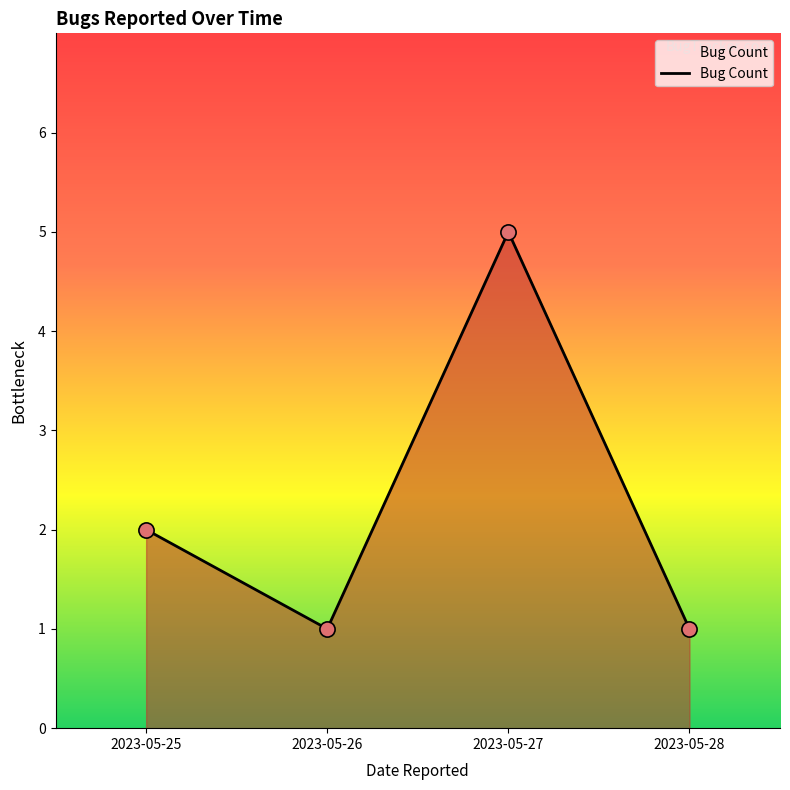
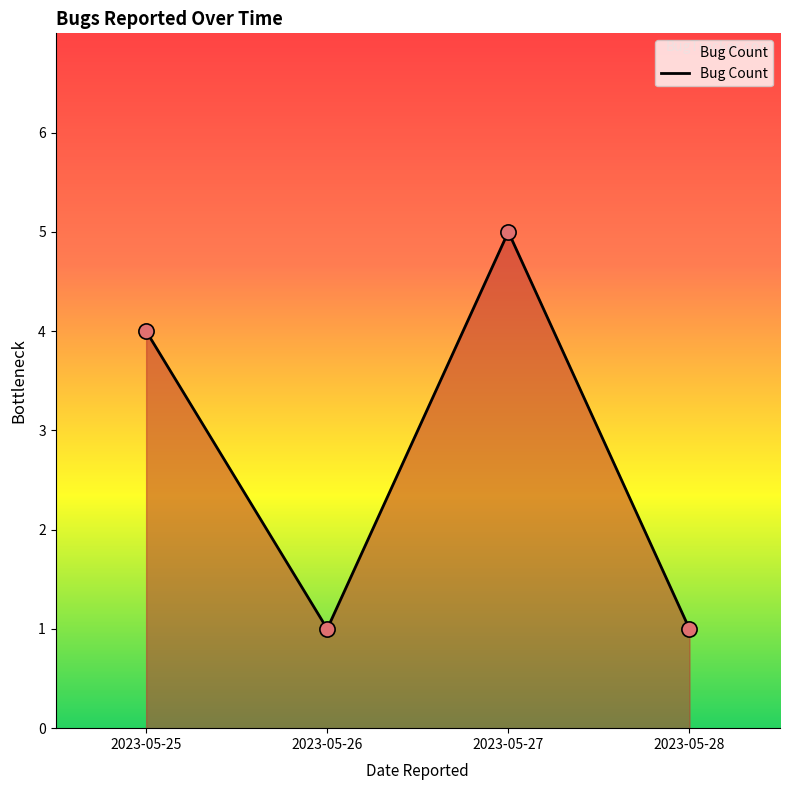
  {
-   "2023-05-25": 2,
+   "2023-05-25": 4,
    "2023-05-26": 1,
    "2023-05-27": 5,
    "2023-05-28": 1
  }
